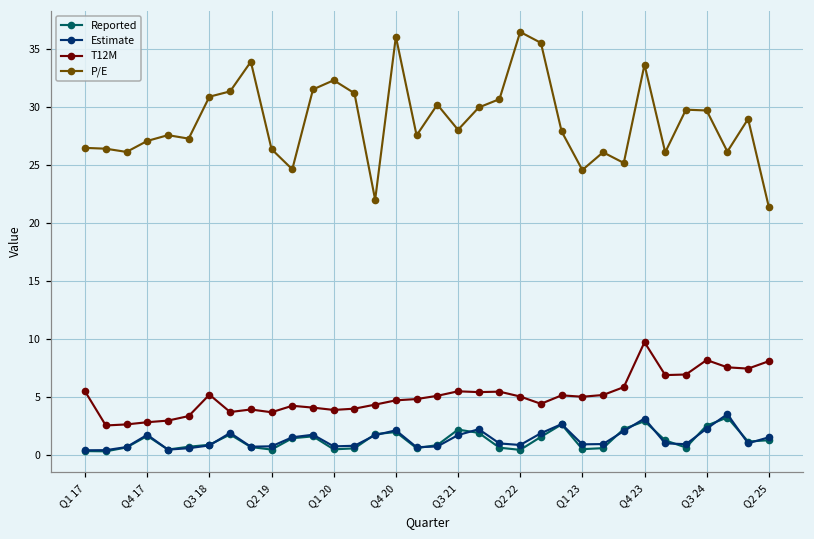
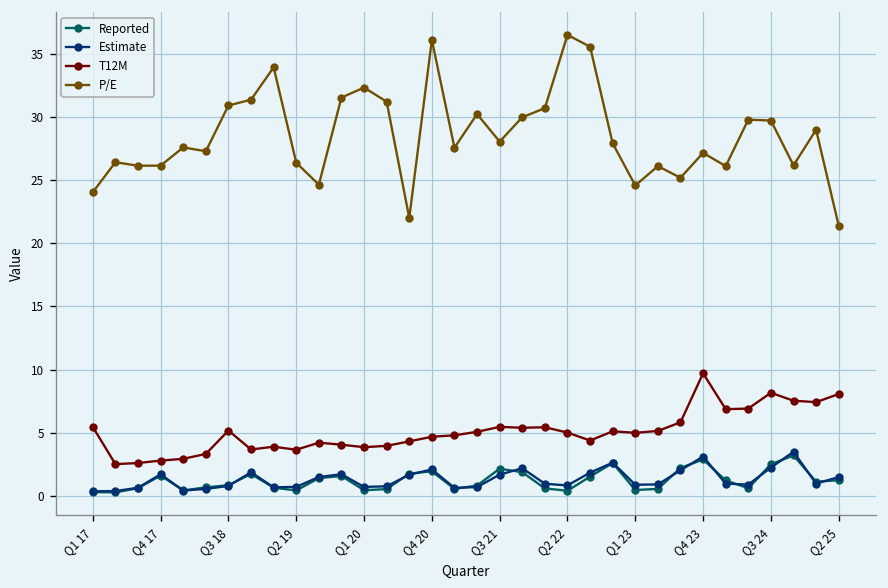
  {
    "T12M": {
      "Q1 17": 5.5,
      "Q4 17": 2.8,
      "Q3 18": 5.2,
      "Q2 19": 3.7,
      "Q1 20": 3.9,
      "Q4 20": 4.7,
      "Q3 21": 5.5,
      "Q2 22": 5.0,
      "Q1 23": 5.0,
      "Q4 23": 9.7,
      "Q3 24": 8.2,
      "Q2 25": 8.1
    },
    "P/E": {
-     "Q1 17": 26.5,
-     "Q4 17": 27.1,
+     "Q1 17": 24.0,
+     "Q4 17": 26.1,
      "Q3 18": 30.9,
      "Q2 19": 26.4,
      "Q1 20": 32.3,
      "Q4 20": 36.1,
      "Q3 21": 28.0,
      "Q2 22": 36.5,
      "Q1 23": 24.6,
-     "Q4 23": 33.7,
+     "Q4 23": 27.2,
      "Q3 24": 29.7,
      "Q2 25": 21.4
    }
  }
